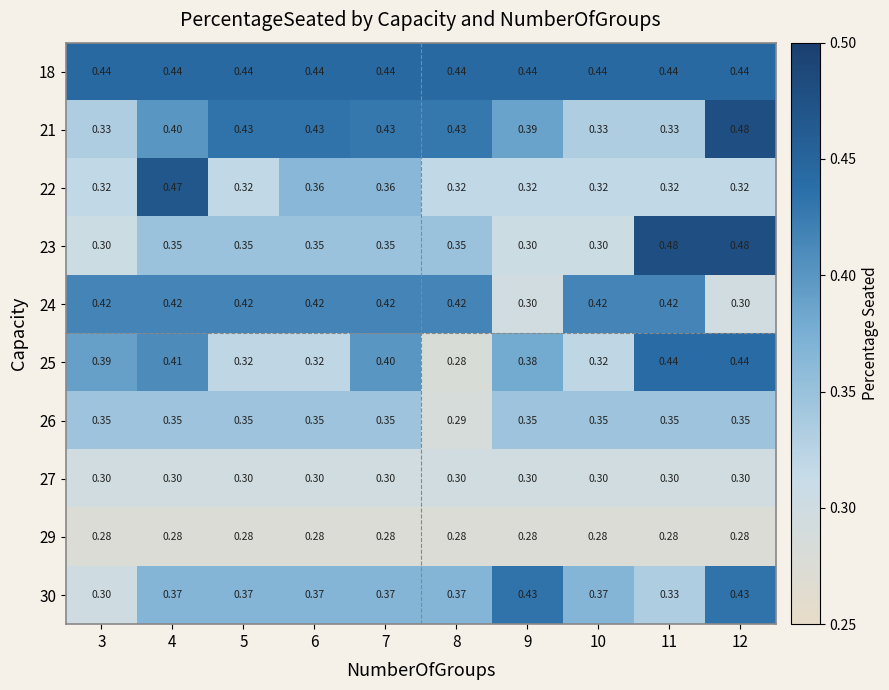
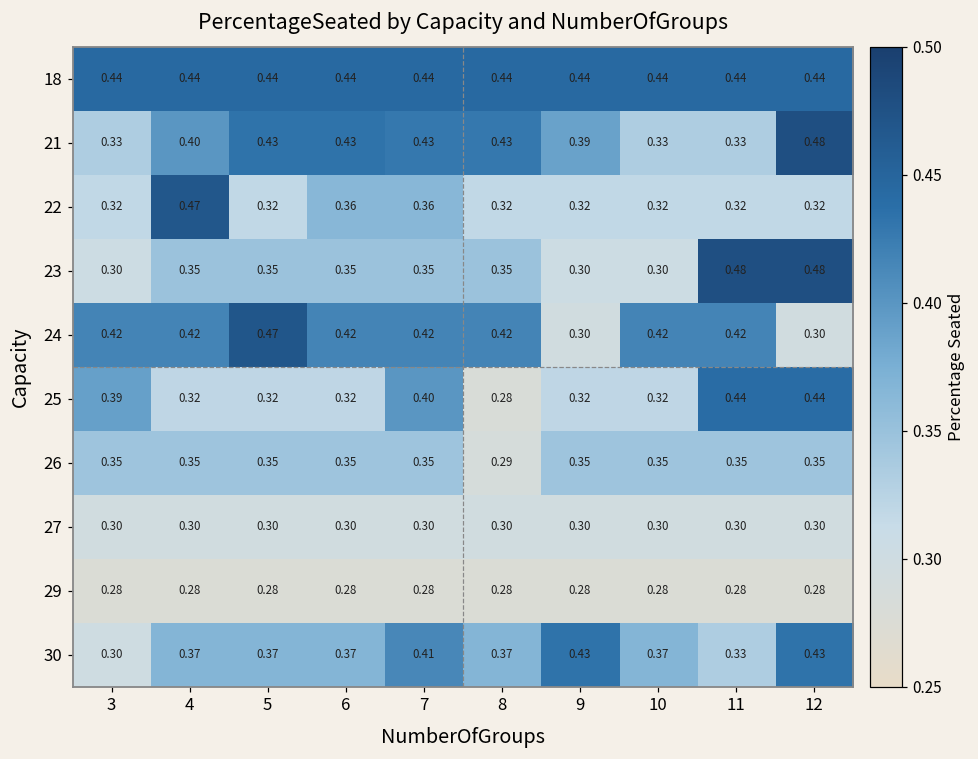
  {
    "18": {
      "3": 0.44,
      "4": 0.44,
      "5": 0.44,
      "6": 0.44,
      "7": 0.44,
      "8": 0.44,
      "9": 0.44,
      "10": 0.44,
      "11": 0.44,
      "12": 0.44
    },
    "21": {
      "3": 0.33,
      "4": 0.40,
      "5": 0.43,
      "6": 0.43,
      "7": 0.43,
      "8": 0.43,
      "9": 0.39,
      "10": 0.33,
      "11": 0.33,
      "12": 0.48
    },
    "22": {
      "3": 0.32,
      "4": 0.47,
      "5": 0.32,
      "6": 0.36,
      "7": 0.36,
      "8": 0.32,
      "9": 0.32,
      "10": 0.32,
      "11": 0.32,
      "12": 0.32
    },
    "23": {
      "3": 0.30,
      "4": 0.35,
      "5": 0.35,
      "6": 0.35,
      "7": 0.35,
      "8": 0.35,
      "9": 0.30,
      "10": 0.30,
      "11": 0.48,
      "12": 0.48
    },
    "24": {
      "3": 0.42,
      "4": 0.42,
-     "5": 0.42,
+     "5": 0.47,
      "6": 0.42,
      "7": 0.42,
      "8": 0.42,
      "9": 0.30,
      "10": 0.42,
      "11": 0.42,
      "12": 0.30
    },
    "25": {
      "3": 0.39,
-     "4": 0.41,
+     "4": 0.32,
      "5": 0.32,
      "6": 0.32,
      "7": 0.40,
      "8": 0.28,
-     "9": 0.38,
+     "9": 0.32,
      "10": 0.32,
      "11": 0.44,
      "12": 0.44
    },
    "26": {
      "3": 0.35,
      "4": 0.35,
      "5": 0.35,
      "6": 0.35,
      "7": 0.35,
      "8": 0.29,
      "9": 0.35,
      "10": 0.35,
      "11": 0.35,
      "12": 0.35
    },
    "27": {
      "3": 0.30,
      "4": 0.30,
      "5": 0.30,
      "6": 0.30,
      "7": 0.30,
      "8": 0.30,
      "9": 0.30,
      "10": 0.30,
      "11": 0.30,
      "12": 0.30
    },
    "29": {
      "3": 0.28,
      "4": 0.28,
      "5": 0.28,
      "6": 0.28,
      "7": 0.28,
      "8": 0.28,
      "9": 0.28,
      "10": 0.28,
      "11": 0.28,
      "12": 0.28
    },
    "30": {
      "3": 0.30,
      "4": 0.37,
      "5": 0.37,
      "6": 0.37,
-     "7": 0.37,
+     "7": 0.41,
      "8": 0.37,
      "9": 0.43,
      "10": 0.37,
      "11": 0.33,
      "12": 0.43
    }
  }
